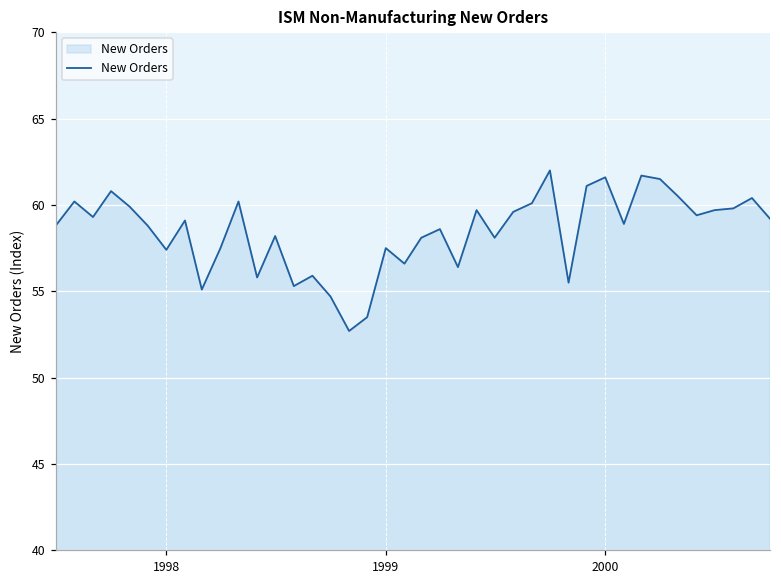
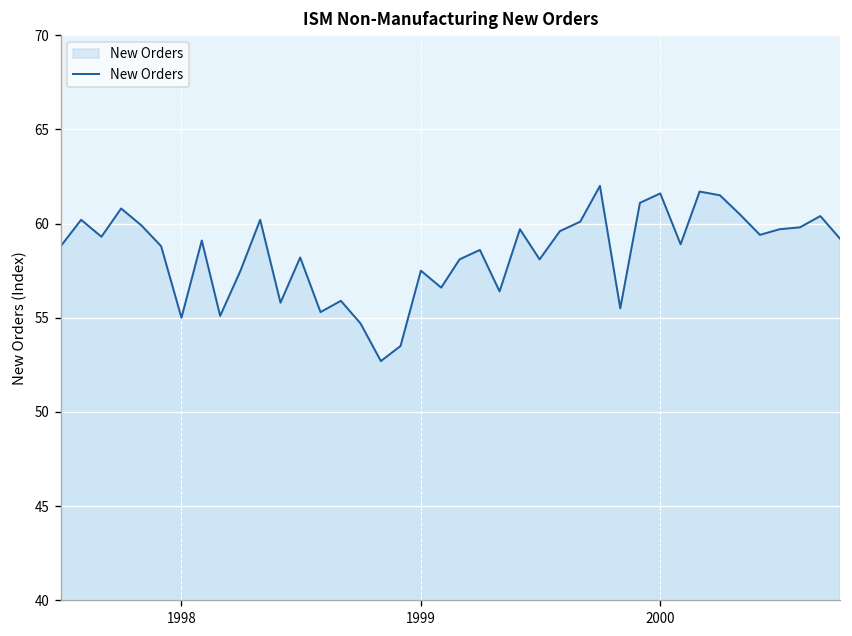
  {
-   "1998": 57.4,
+   "1998": 55.0,
    "1999": 57.5,
    "2000": 61.6
  }
